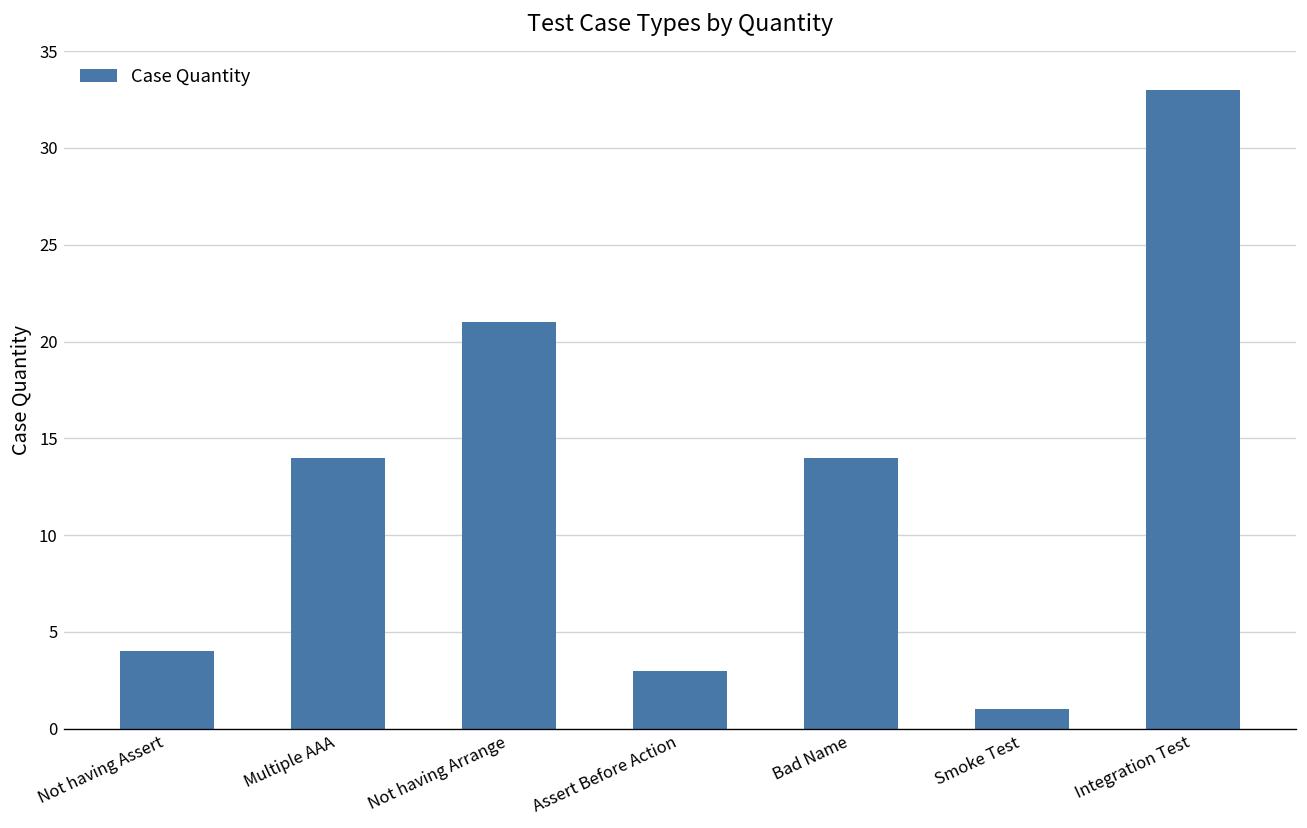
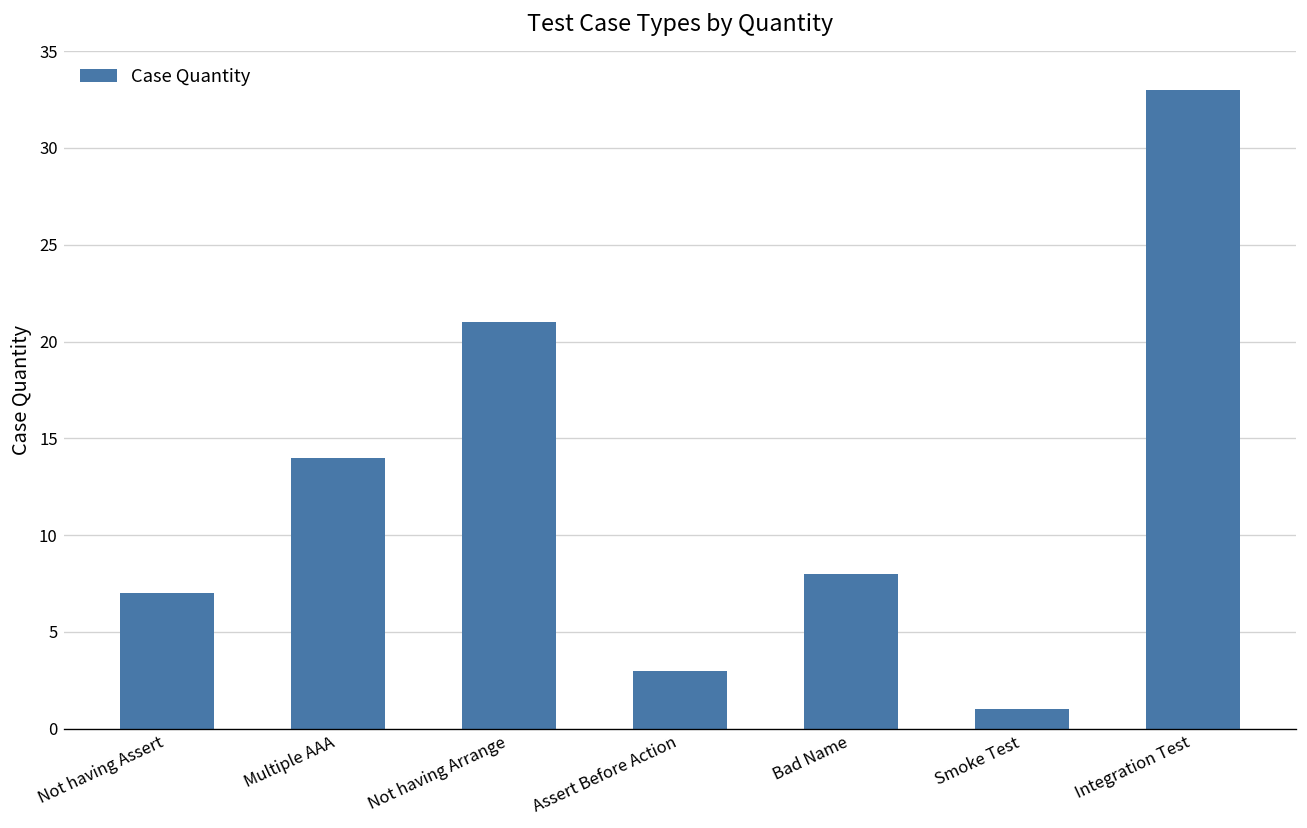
  {
-   "Not having Assert": 4,
+   "Not having Assert": 7,
    "Multiple AAA": 14,
    "Not having Arrange": 21,
    "Assert Before Action": 3,
-   "Bad Name": 14,
+   "Bad Name": 8,
    "Smoke Test": 1,
    "Integration Test": 33
  }
